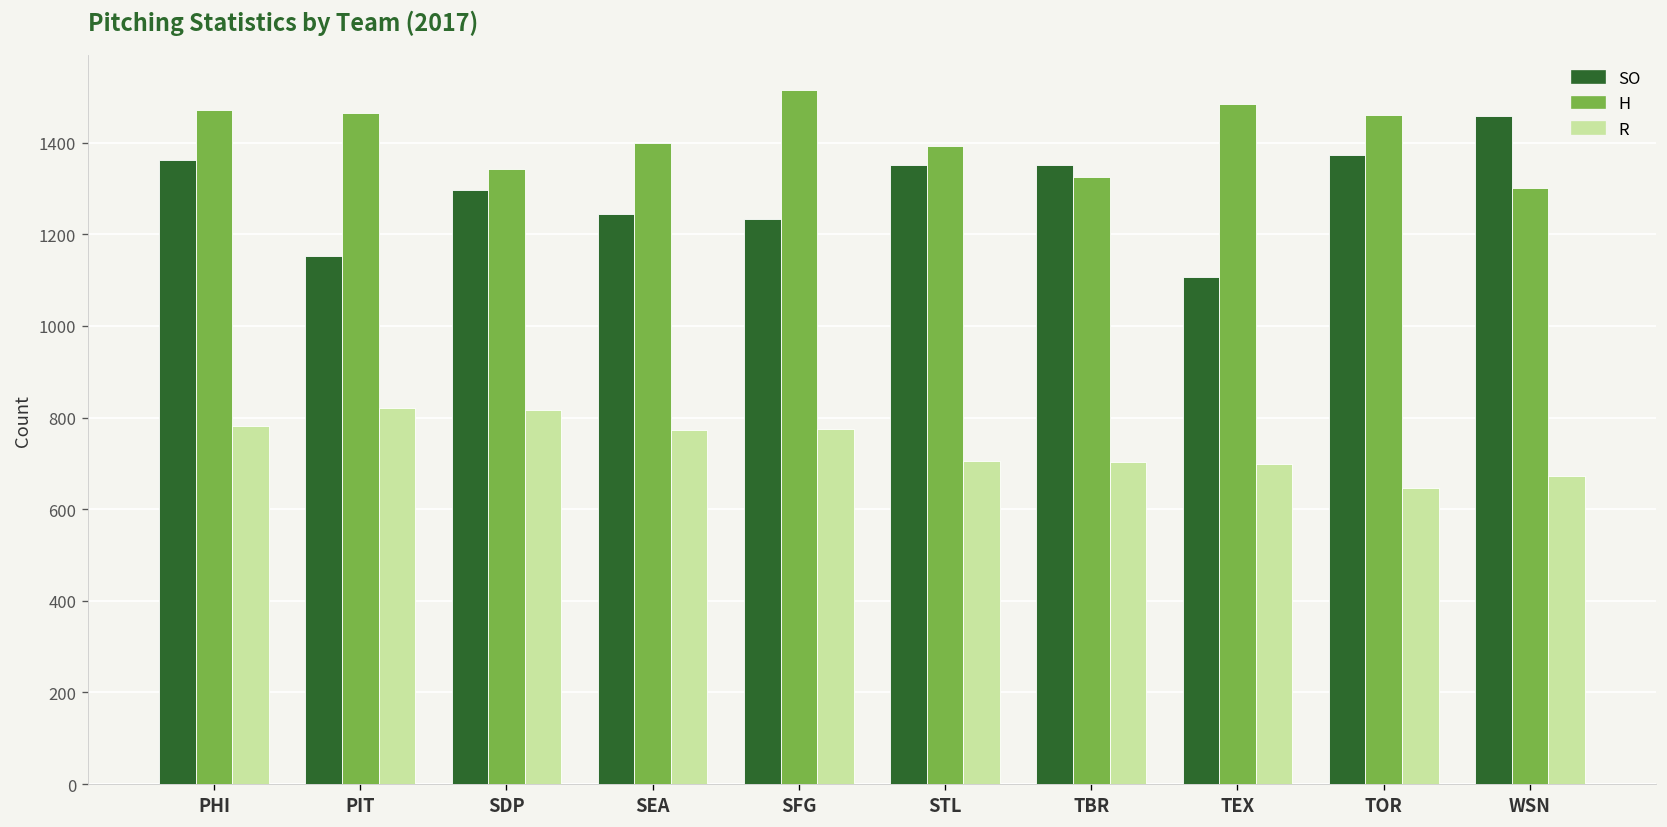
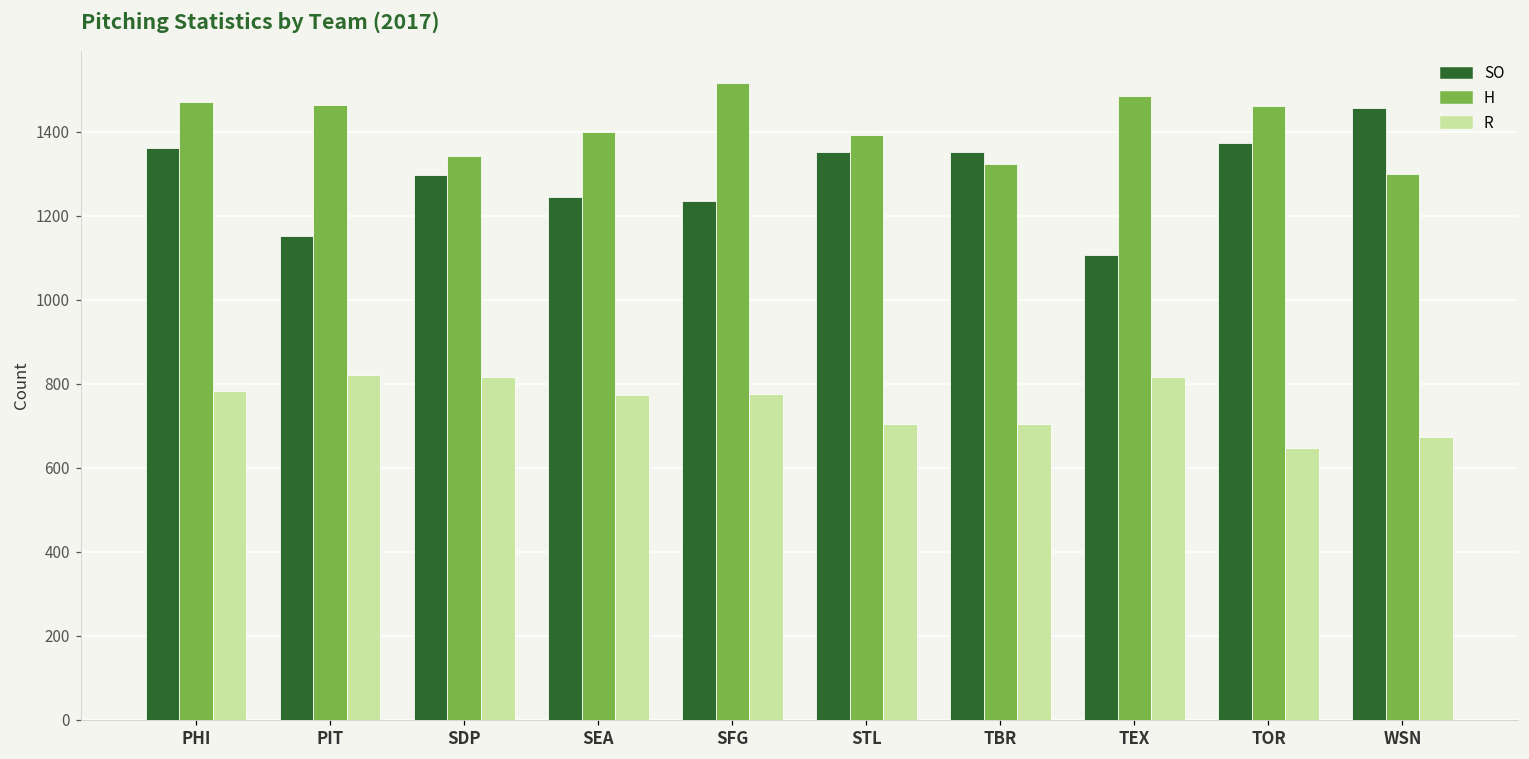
  {
    "SO": {
      "PHI": 1360,
      "PIT": 1150,
      "SDP": 1300,
      "SEA": 1240,
      "SFG": 1230,
      "STL": 1350,
      "TBR": 1350,
      "TEX": 1110,
      "TOR": 1370,
      "WSN": 1460
    },
    "H": {
      "PHI": 1470,
      "PIT": 1460,
      "SDP": 1340,
      "SEA": 1400,
      "SFG": 1520,
      "STL": 1390,
      "TBR": 1320,
      "TEX": 1480,
      "TOR": 1460,
      "WSN": 1300
    },
    "R": {
      "PHI": 780,
      "PIT": 820,
      "SDP": 820,
      "SEA": 770,
      "SFG": 780,
      "STL": 710,
      "TBR": 700,
-     "TEX": 700,
+     "TEX": 820,
      "TOR": 650,
      "WSN": 670
    }
  }
